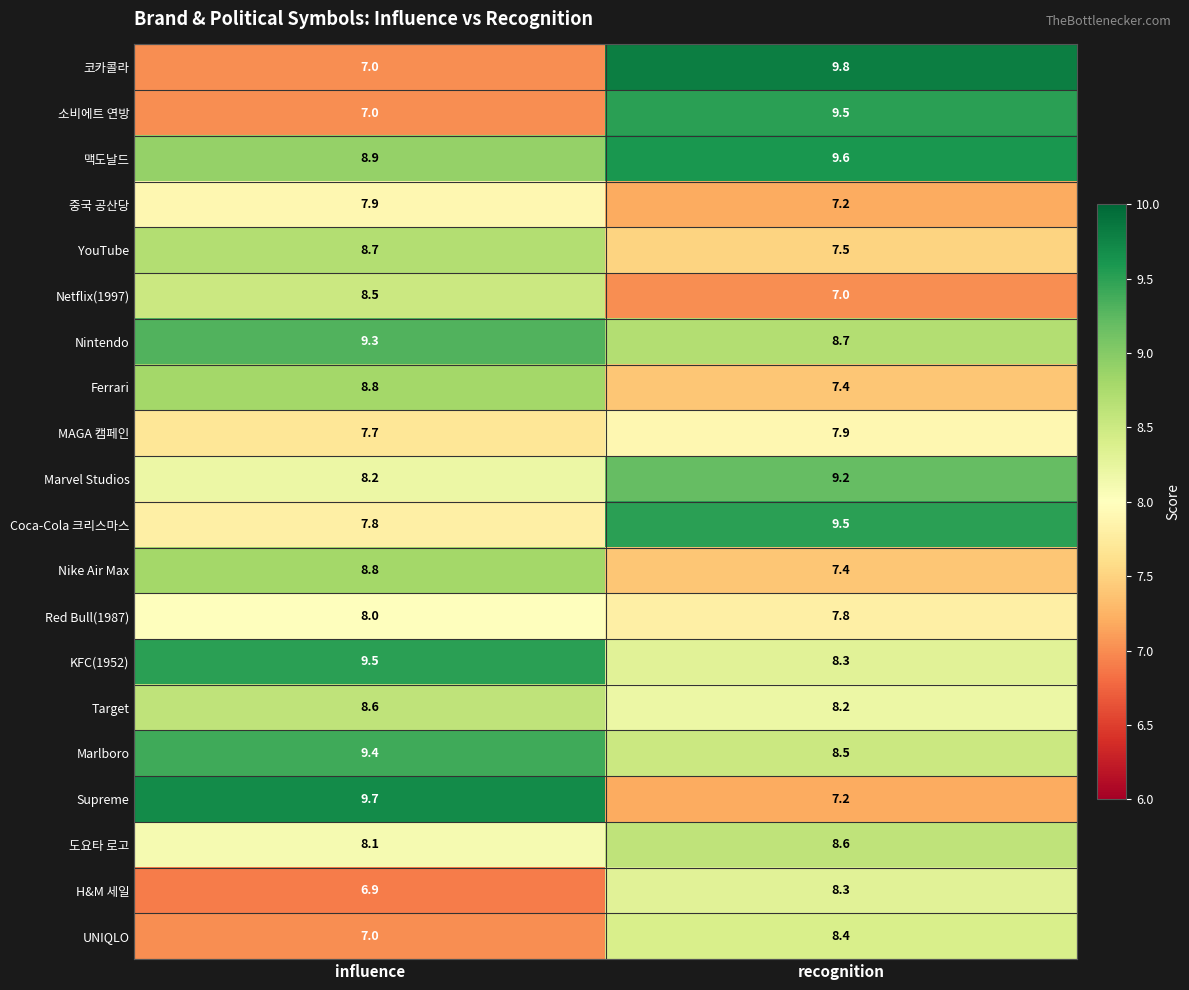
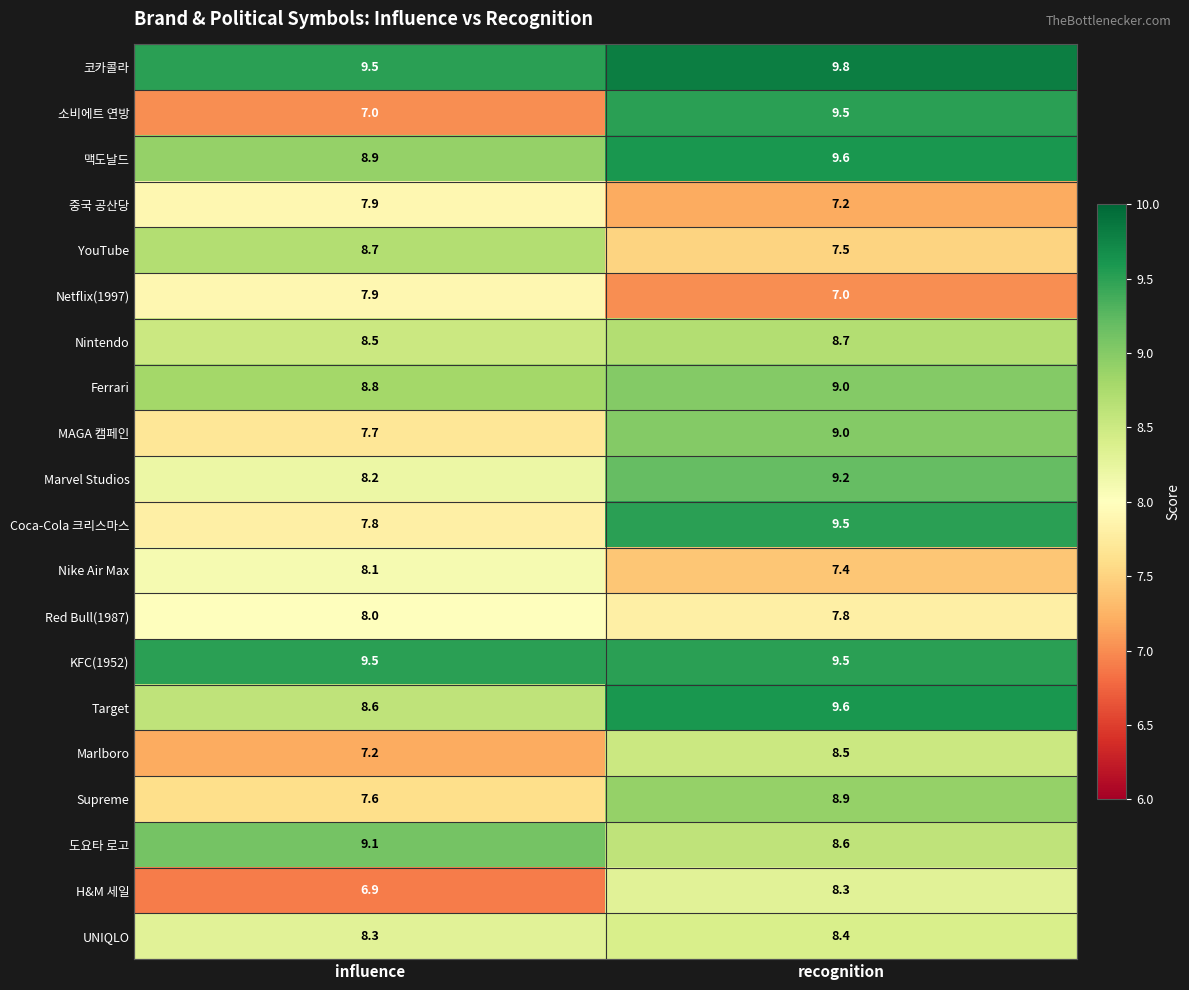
  {
    "코카콜라": {
-     "influence": 7.0,
+     "influence": 9.5,
      "recognition": 9.8
    },
    "소비에트 연방": {
      "influence": 7.0,
      "recognition": 9.5
    },
    "맥도날드": {
      "influence": 8.9,
      "recognition": 9.6
    },
    "중국 공산당": {
      "influence": 7.9,
      "recognition": 7.2
    },
    "YouTube": {
      "influence": 8.7,
      "recognition": 7.5
    },
    "Netflix(1997)": {
-     "influence": 8.5,
+     "influence": 7.9,
      "recognition": 7.0
    },
    "Nintendo": {
-     "influence": 9.3,
+     "influence": 8.5,
      "recognition": 8.7
    },
    "Ferrari": {
      "influence": 8.8,
-     "recognition": 7.4
+     "recognition": 9.0
    },
    "MAGA 캠페인": {
      "influence": 7.7,
-     "recognition": 7.9
+     "recognition": 9.0
    },
    "Marvel Studios": {
      "influence": 8.2,
      "recognition": 9.2
    },
    "Coca-Cola 크리스마스": {
      "influence": 7.8,
      "recognition": 9.5
    },
    "Nike Air Max": {
-     "influence": 8.8,
+     "influence": 8.1,
      "recognition": 7.4
    },
    "Red Bull(1987)": {
      "influence": 8.0,
      "recognition": 7.8
    },
    "KFC(1952)": {
      "influence": 9.5,
-     "recognition": 8.3
+     "recognition": 9.5
    },
    "Target": {
      "influence": 8.6,
-     "recognition": 8.2
+     "recognition": 9.6
    },
    "Marlboro": {
-     "influence": 9.4,
+     "influence": 7.2,
      "recognition": 8.5
    },
    "Supreme": {
-     "influence": 9.7,
-     "recognition": 7.2
+     "influence": 7.6,
+     "recognition": 8.9
    },
    "도요타 로고": {
-     "influence": 8.1,
+     "influence": 9.1,
      "recognition": 8.6
    },
    "H&M 세일": {
      "influence": 6.9,
      "recognition": 8.3
    },
    "UNIQLO": {
-     "influence": 7.0,
+     "influence": 8.3,
      "recognition": 8.4
    }
  }
